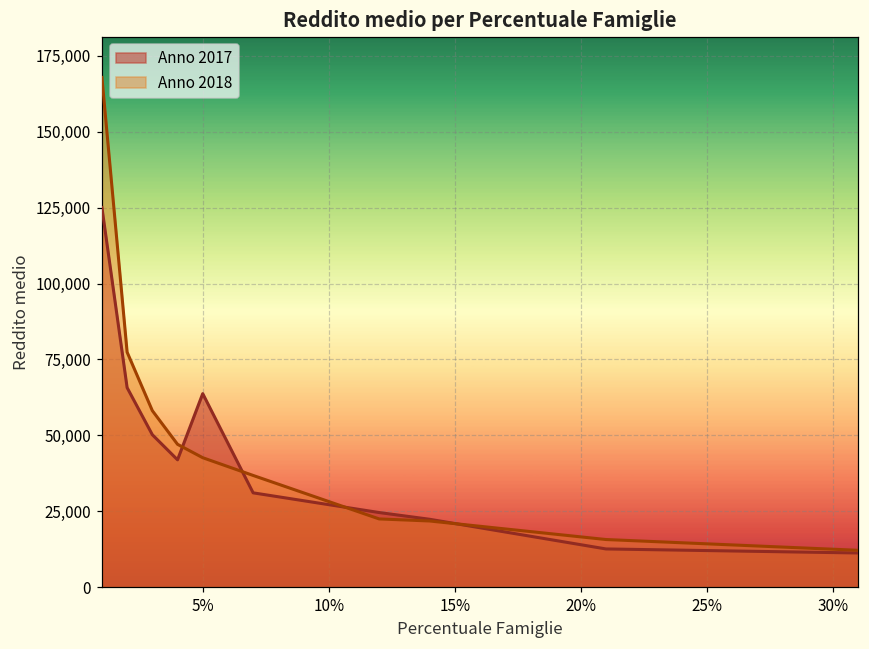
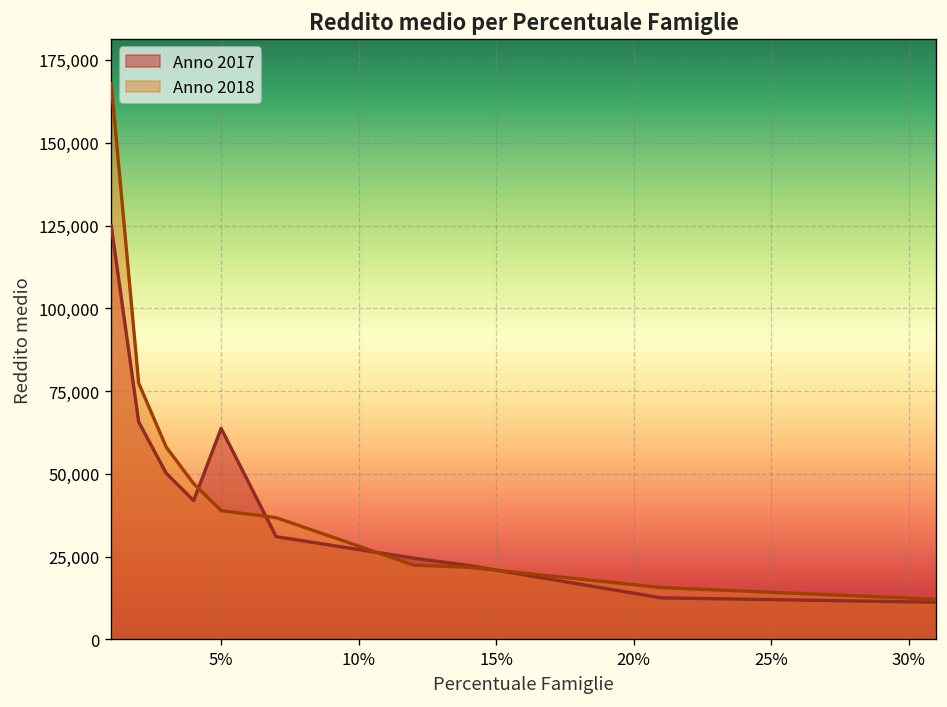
  {
    "Anno 2017": {
      "5%": "64,000"
    },
    "Anno 2018": {
-     "5%": "43,000"
+     "5%": "39,000"
    }
  }
